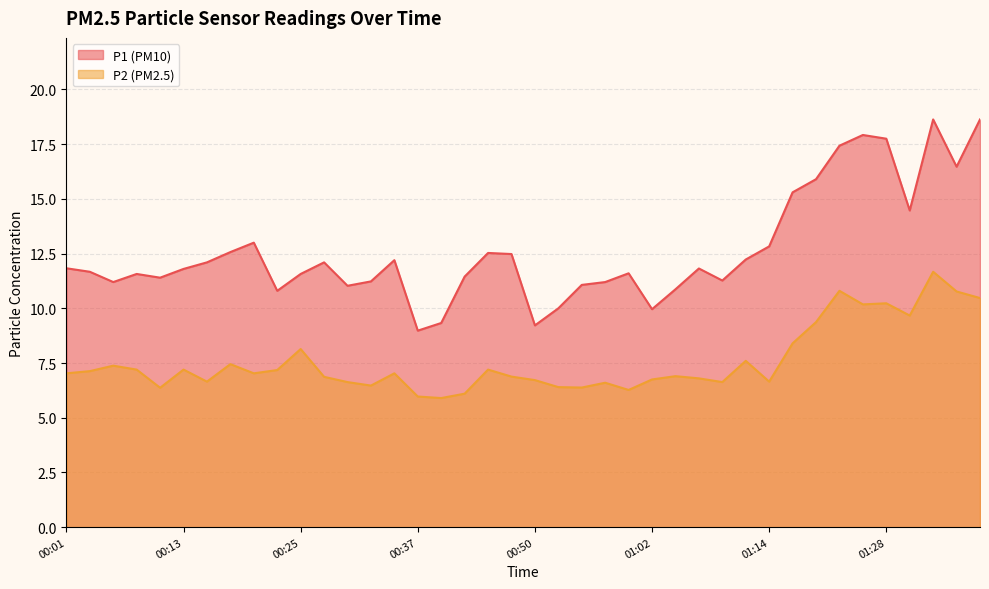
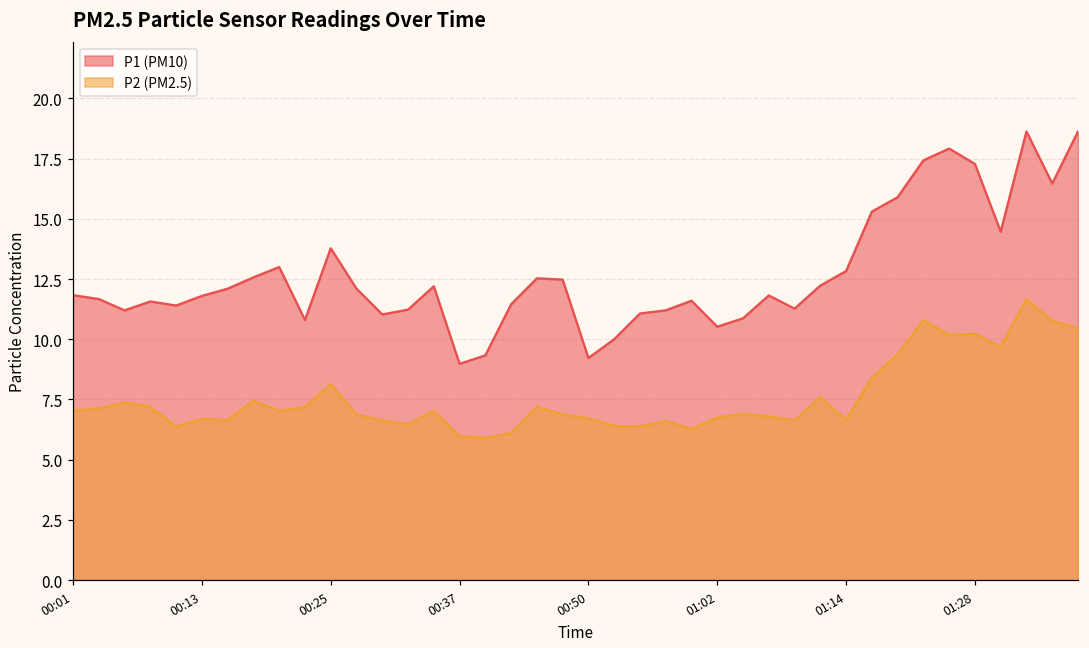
  {
    "P1 (PM10)": {
      "00:01": 11.8,
      "00:13": 11.8,
-     "00:25": 11.6,
+     "00:25": 13.8,
      "00:37": 9.0,
      "00:50": 9.2,
-     "01:02": 10.0,
+     "01:02": 10.5,
      "01:14": 12.8,
-     "01:28": 17.8
+     "01:28": 17.3
    },
    "P2 (PM2.5)": {
      "00:01": 7.0,
-     "00:13": 7.2,
+     "00:13": 6.7,
      "00:25": 8.1,
      "00:37": 6.0,
      "00:50": 6.7,
      "01:02": 6.8,
      "01:14": 6.7,
      "01:28": 10.2
    }
  }
